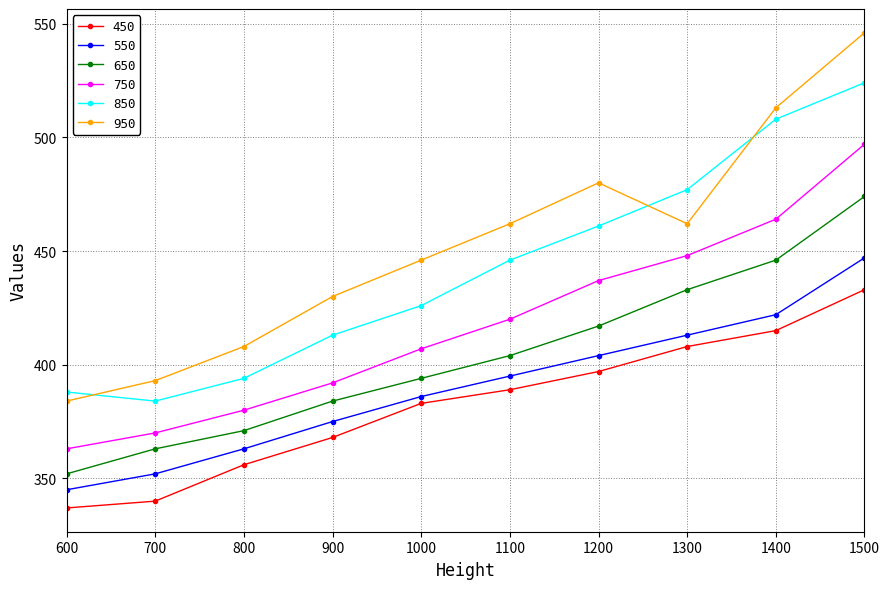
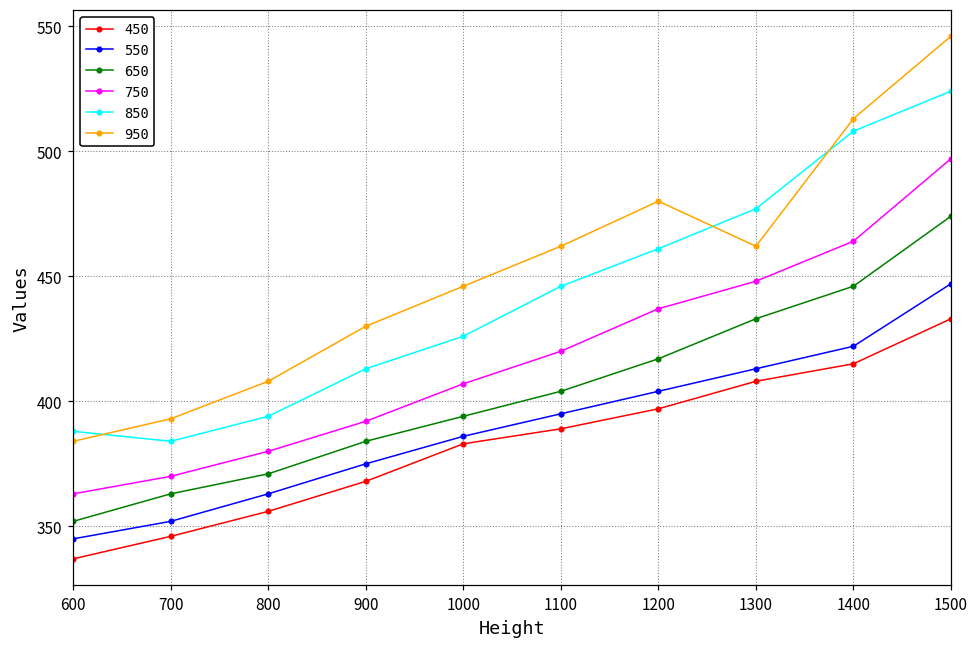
  {
    "450": {
      "600": 337,
-     "700": 340,
+     "700": 346,
      "800": 356,
      "900": 368,
      "1000": 383,
      "1100": 389,
      "1200": 397,
      "1300": 408,
      "1400": 415,
      "1500": 433
    },
    "550": {
      "600": 345,
      "700": 352,
      "800": 363,
      "900": 375,
      "1000": 386,
      "1100": 395,
      "1200": 404,
      "1300": 413,
      "1400": 422,
      "1500": 447
    },
    "650": {
      "600": 352,
      "700": 363,
      "800": 371,
      "900": 384,
      "1000": 394,
      "1100": 404,
      "1200": 417,
      "1300": 433,
      "1400": 446,
      "1500": 474
    },
    "750": {
      "600": 363,
      "700": 370,
      "800": 380,
      "900": 392,
      "1000": 407,
      "1100": 420,
      "1200": 437,
      "1300": 448,
      "1400": 464,
      "1500": 497
    },
    "850": {
      "600": 388,
      "700": 384,
      "800": 394,
      "900": 413,
      "1000": 426,
      "1100": 446,
      "1200": 461,
      "1300": 477,
      "1400": 508,
      "1500": 524
    },
    "950": {
      "600": 384,
      "700": 393,
      "800": 408,
      "900": 430,
      "1000": 446,
      "1100": 462,
      "1200": 480,
      "1300": 462,
      "1400": 513,
      "1500": 546
    }
  }
